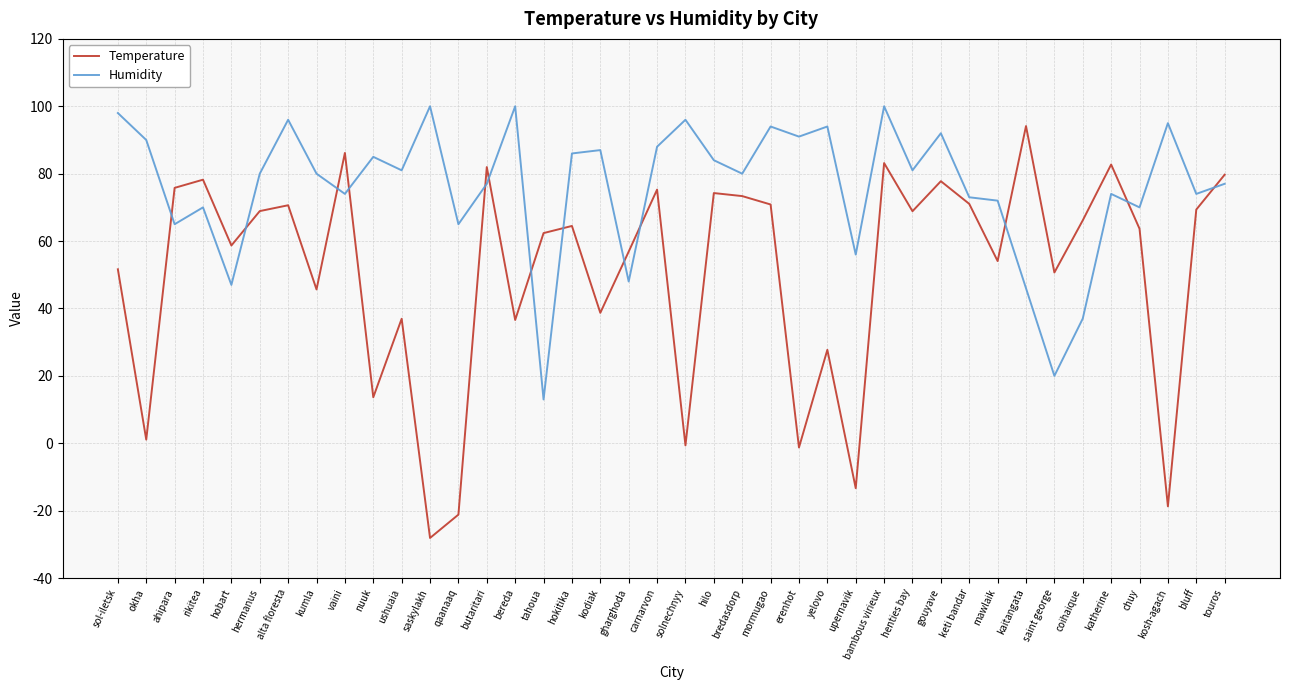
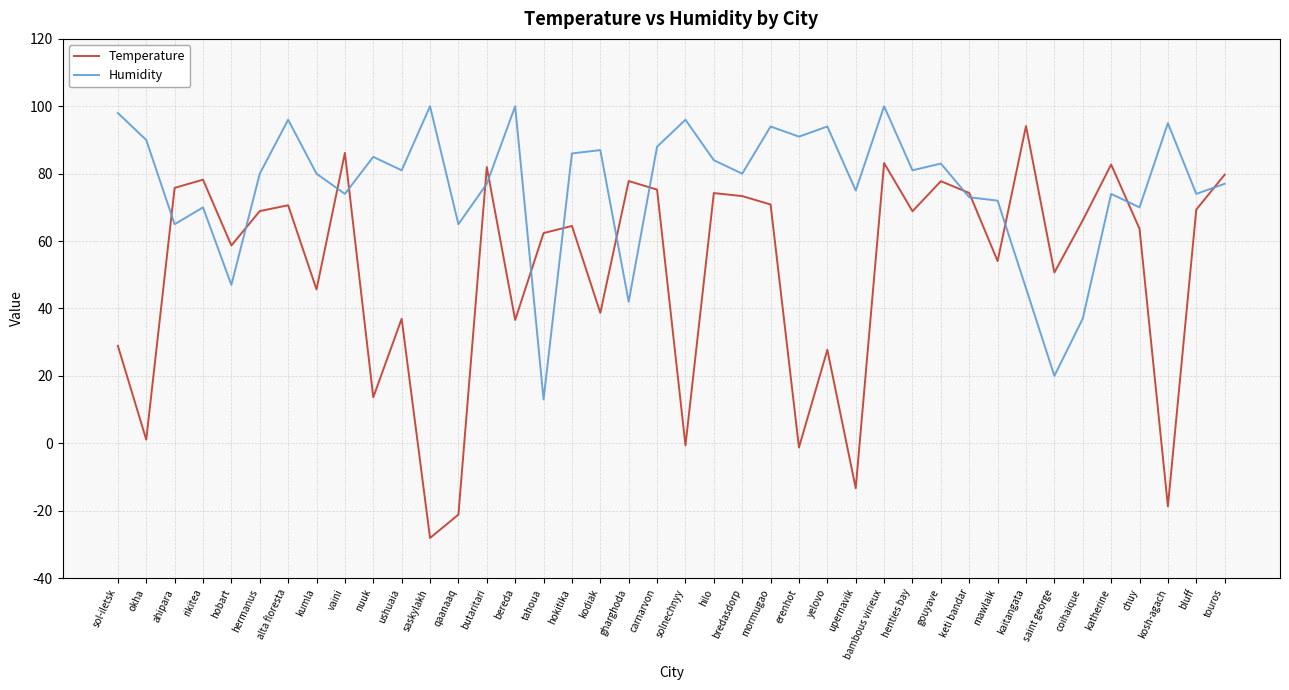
  {
    "Temperature": {
-     "sol-iletsk": 52,
+     "sol-iletsk": 29,
      "okha": 1,
      "ahipara": 76,
      "rikitea": 78,
      "hobart": 59,
      "hermanus": 69,
      "alta floresta": 71,
      "kumla": 46,
      "vaini": 86,
      "nuuk": 14,
      "ushuaia": 37,
      "saskylakh": -28,
      "qaanaaq": -21,
      "butaritari": 82,
      "bereda": 37,
      "tahoua": 62,
      "hokitika": 64,
      "kodiak": 39,
-     "gharghoda": 57,
+     "gharghoda": 78,
      "carnarvon": 75,
      "solnechnyy": -1,
      "hilo": 74,
      "bredasdorp": 73,
      "mormugao": 71,
      "erenhot": -1,
      "yelovo": 28,
      "upernavik": -13,
      "bambous virieux": 83,
      "henties bay": 69,
      "gouyave": 78,
-     "keti bandar": 71,
+     "keti bandar": 74,
      "mawlaik": 54,
      "kaitangata": 94,
      "saint george": 51,
      "coihaique": 66,
      "katherine": 83,
      "chuy": 64,
      "kosh-agach": -19,
      "bluff": 69,
      "touros": 80
    },
    "Humidity": {
      "sol-iletsk": 98,
      "okha": 90,
      "ahipara": 65,
      "rikitea": 70,
      "hobart": 47,
      "hermanus": 80,
      "alta floresta": 96,
      "kumla": 80,
      "vaini": 74,
      "nuuk": 85,
      "ushuaia": 81,
      "saskylakh": 100,
      "qaanaaq": 65,
      "butaritari": 77,
      "bereda": 100,
      "tahoua": 13,
      "hokitika": 86,
      "kodiak": 87,
-     "gharghoda": 48,
+     "gharghoda": 42,
      "carnarvon": 88,
      "solnechnyy": 96,
      "hilo": 84,
      "bredasdorp": 80,
      "mormugao": 94,
      "erenhot": 91,
      "yelovo": 94,
-     "upernavik": 56,
+     "upernavik": 75,
      "bambous virieux": 100,
      "henties bay": 81,
-     "gouyave": 92,
+     "gouyave": 83,
      "keti bandar": 73,
      "mawlaik": 72,
      "kaitangata": 46,
      "saint george": 20,
      "coihaique": 37,
      "katherine": 74,
      "chuy": 70,
      "kosh-agach": 95,
      "bluff": 74,
      "touros": 77
    }
  }
